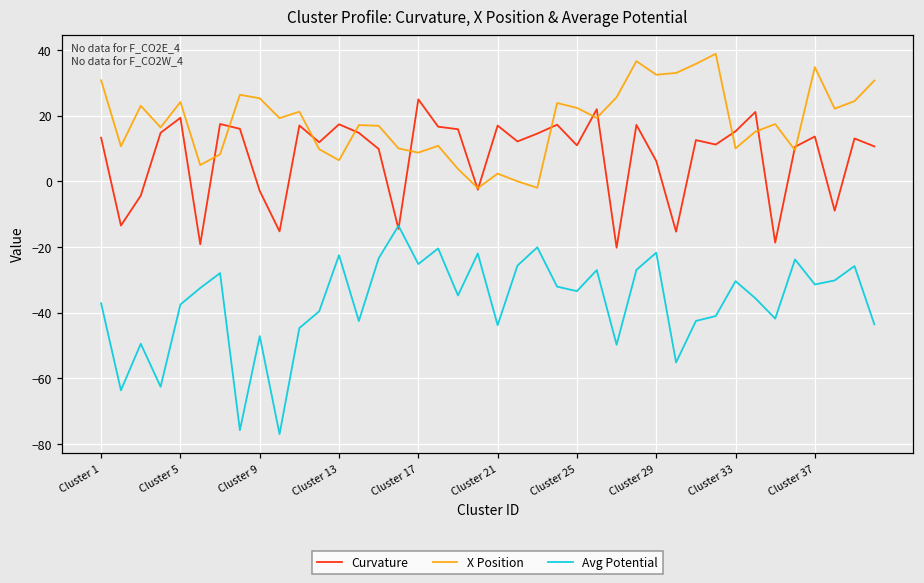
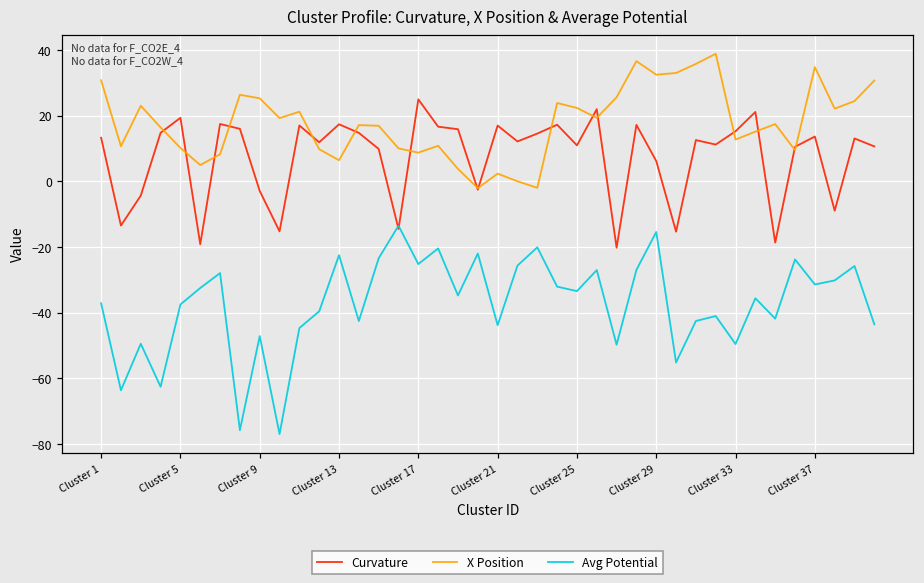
  {
    "Curvature": {
      "Cluster 1": 13,
      "Cluster 5": 19,
      "Cluster 9": -3,
      "Cluster 13": 17,
      "Cluster 17": 25,
      "Cluster 21": 17,
      "Cluster 25": 11,
      "Cluster 29": 6,
      "Cluster 33": 15,
      "Cluster 37": 14
    },
    "X Position": {
-     "Cluster 5": 24,
+     "Cluster 5": 10,
      "Cluster 9": 25,
      "Cluster 13": 6,
      "Cluster 17": 9,
      "Cluster 21": 2,
      "Cluster 25": 22,
      "Cluster 29": 32,
-     "Cluster 33": 10,
+     "Cluster 33": 13,
      "Cluster 37": 35
    },
    "Avg Potential": {
      "Cluster 1": -37,
      "Cluster 5": -37,
      "Cluster 9": -47,
      "Cluster 13": -22,
      "Cluster 17": -25,
      "Cluster 21": -44,
      "Cluster 25": -33,
-     "Cluster 29": -22,
-     "Cluster 33": -30,
+     "Cluster 29": -15,
+     "Cluster 33": -50,
      "Cluster 37": -31
    }
  }
